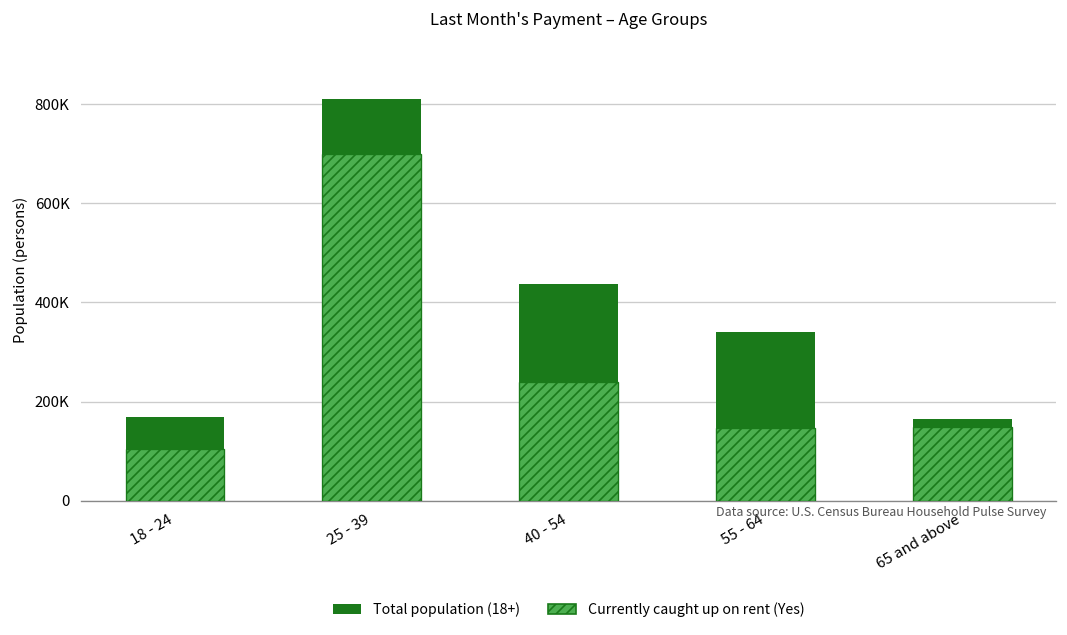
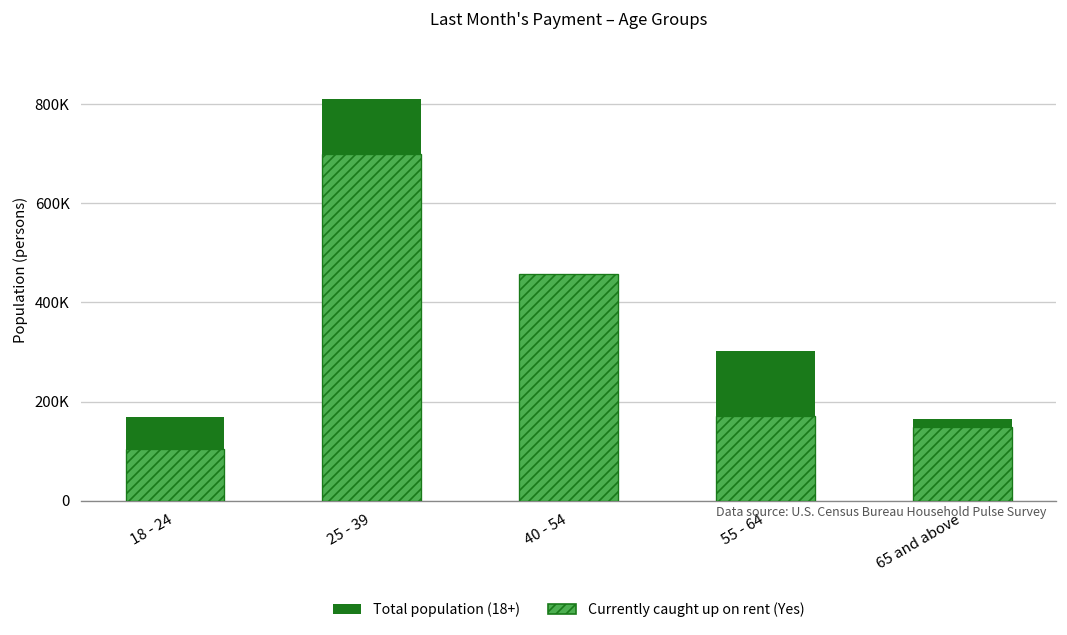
  {
    "Total population (18+)": {
      "18 - 24": 170000,
      "25 - 39": 810000,
-     "55 - 64": 340000,
+     "55 - 64": 300000,
      "65 and above": 160000
    },
    "Currently caught up on rent (Yes)": {
-     "40 - 54": 240000,
-     "55 - 64": 150000
+     "40 - 54": 460000,
+     "55 - 64": 170000
    }
  }
